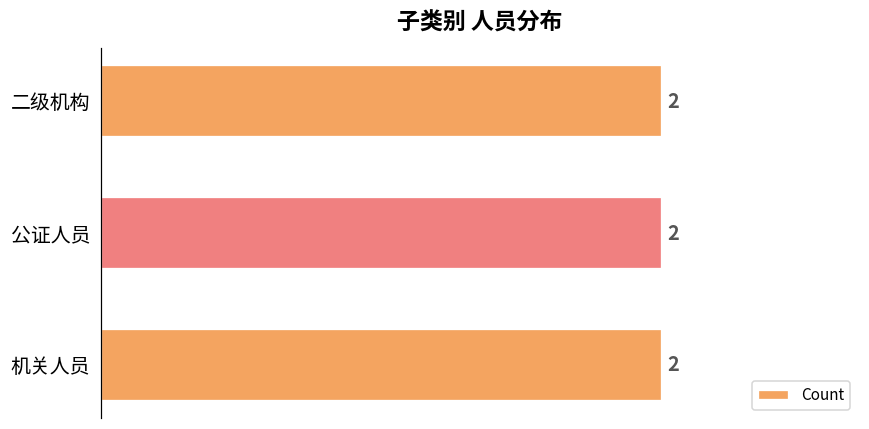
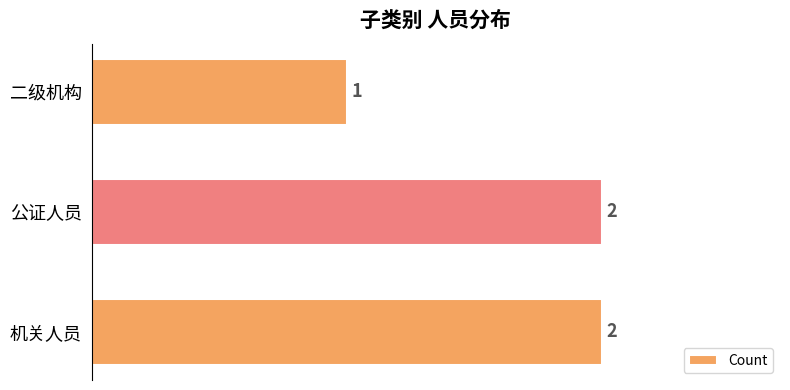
  {
-   "二级机构": 2,
+   "二级机构": 1,
    "公证人员": 2,
    "机关人员": 2
  }
